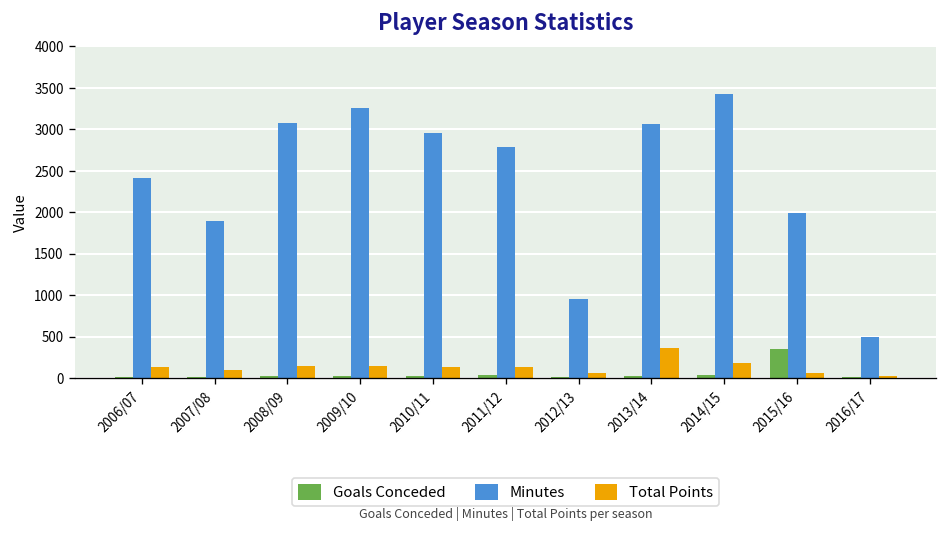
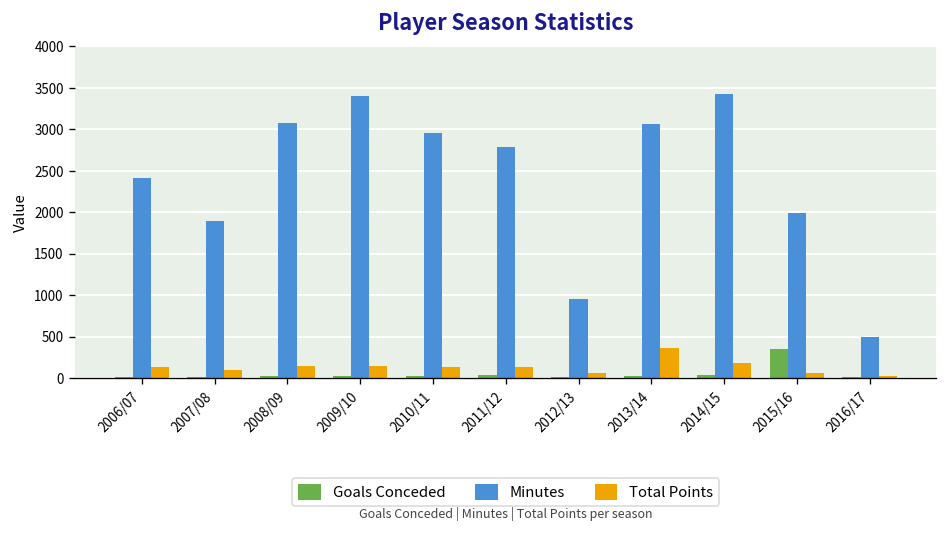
  {
    "Goals Conceded": {
      "2015/16": 400
    },
    "Minutes": {
      "2006/07": 2400,
      "2007/08": 1900,
      "2008/09": 3100,
-     "2009/10": 3300,
+     "2009/10": 3400,
      "2010/11": 3000,
      "2011/12": 2800,
      "2012/13": 1000,
      "2013/14": 3100,
      "2014/15": 3400,
      "2015/16": 2000,
      "2016/17": 500
    },
    "Total Points": {
      "2006/07": 100,
      "2007/08": 100,
      "2008/09": 100,
      "2009/10": 200,
      "2010/11": 100,
      "2011/12": 100,
      "2012/13": 100,
      "2013/14": 400,
      "2014/15": 200,
      "2015/16": 100
    }
  }
